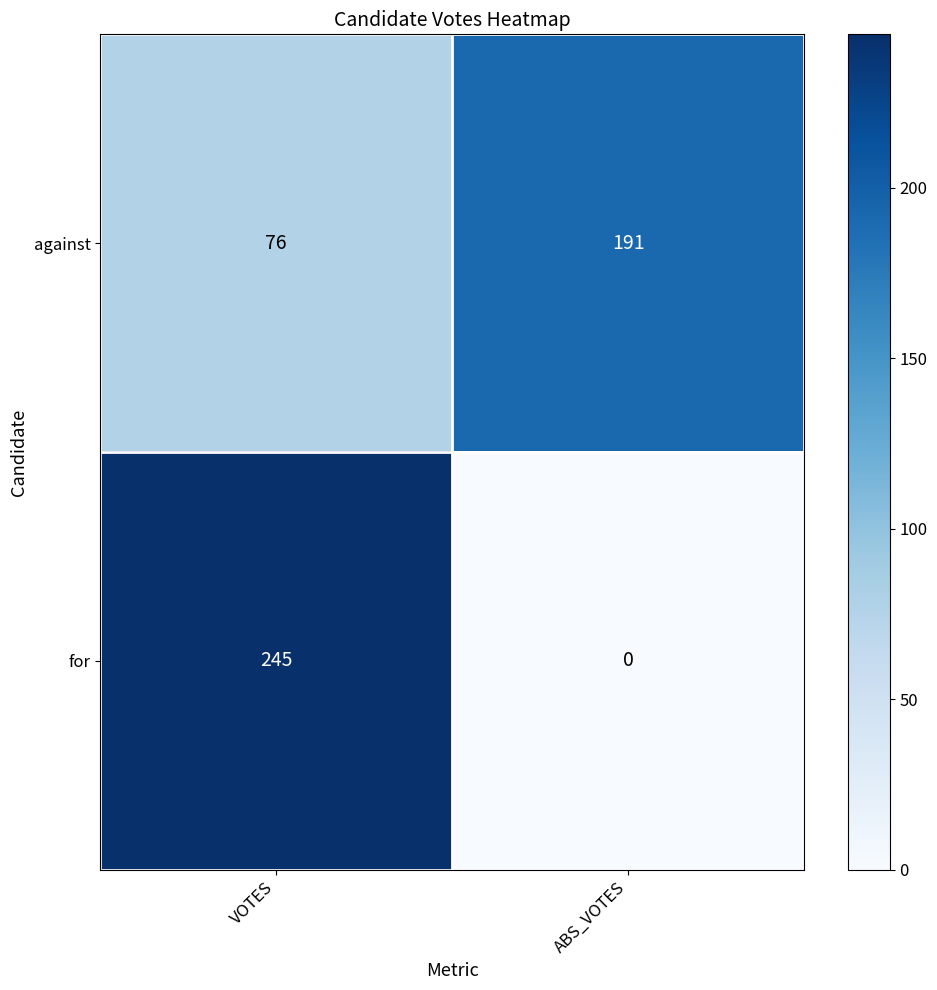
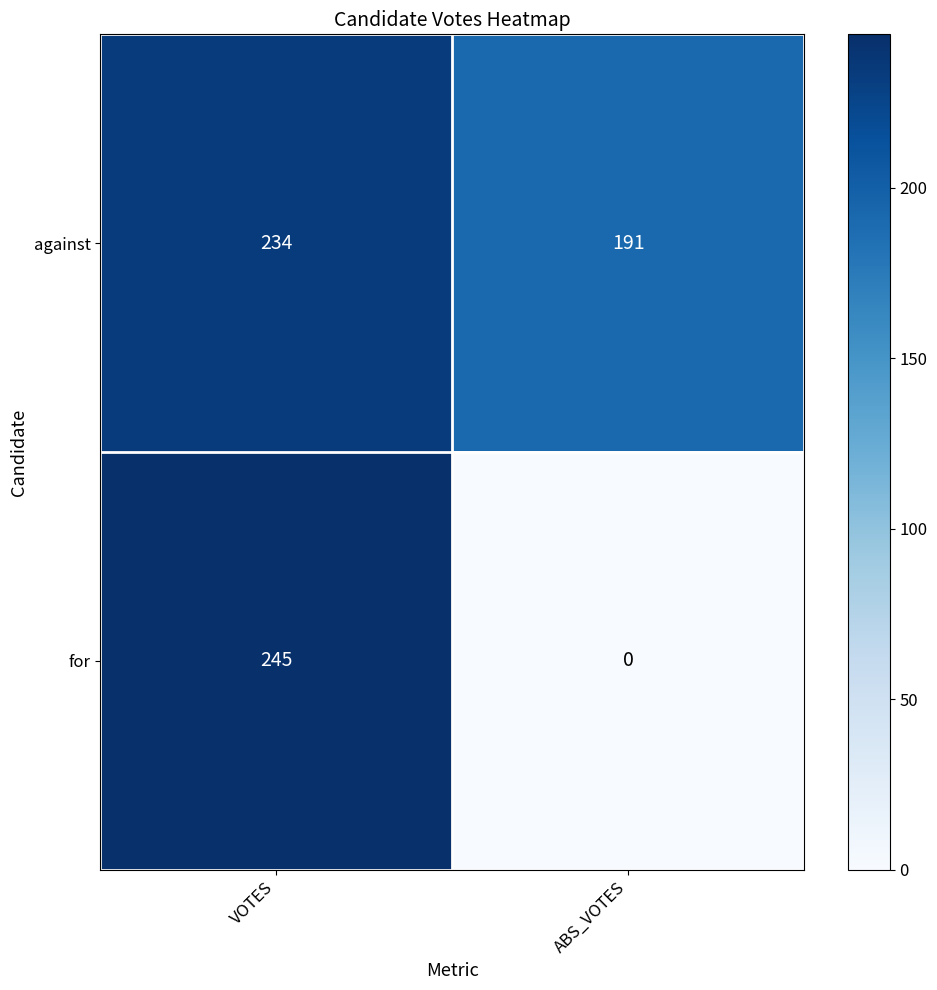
  {
    "against": {
-     "VOTES": 76,
+     "VOTES": 234,
      "ABS_VOTES": 191
    },
    "for": {
      "VOTES": 245,
      "ABS_VOTES": 0
    }
  }
